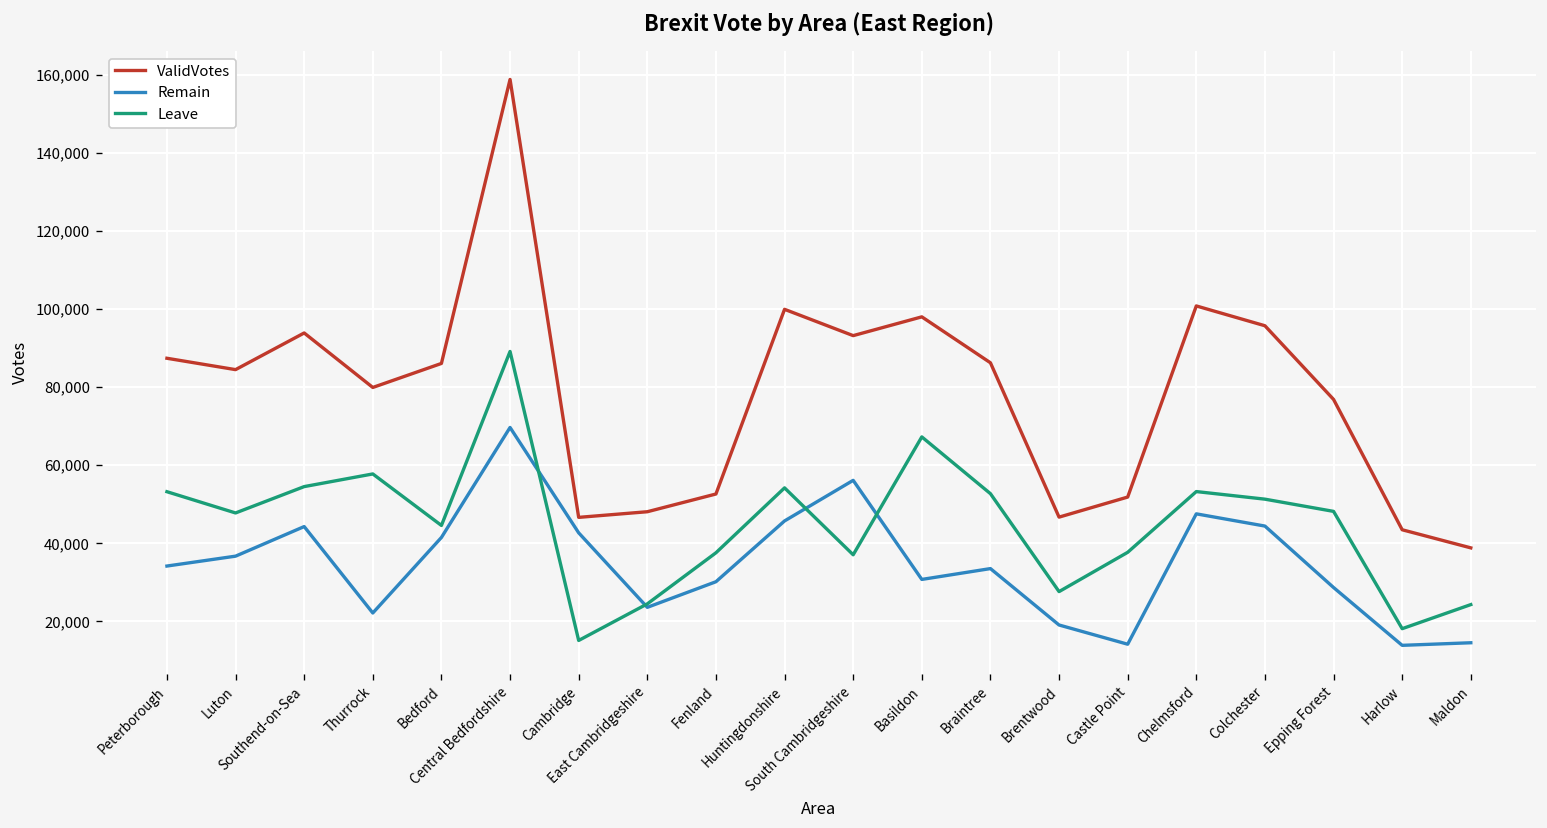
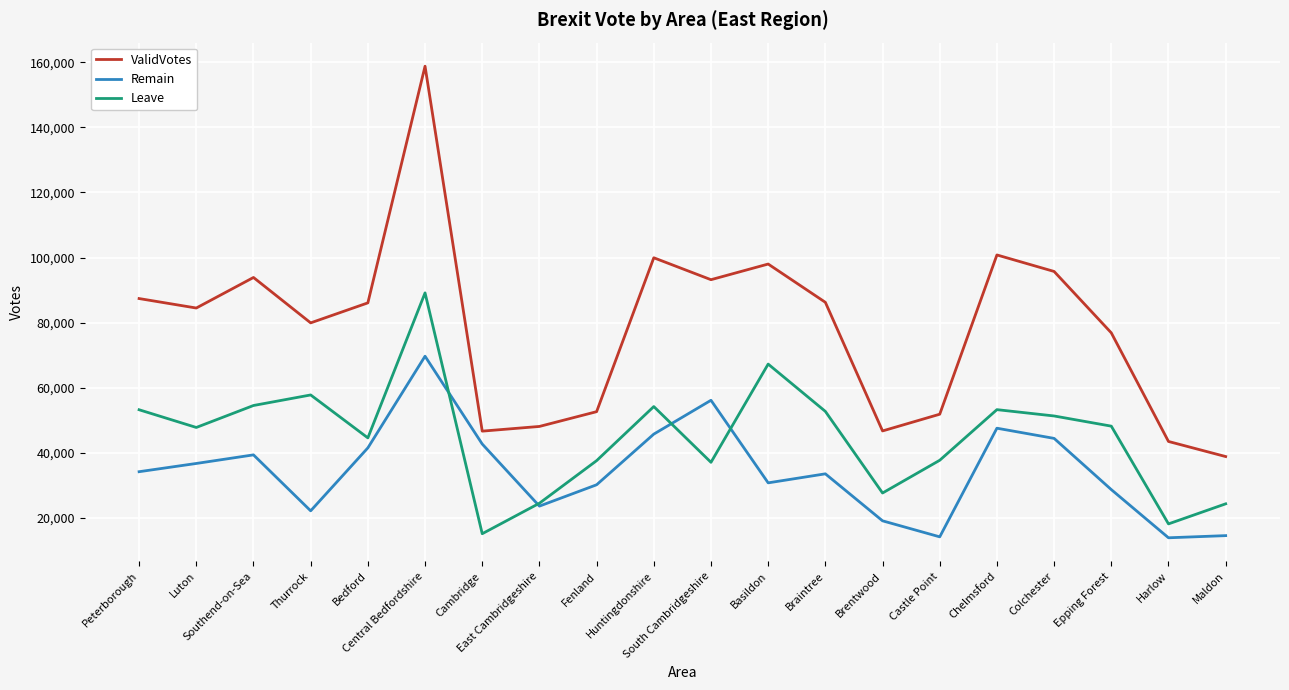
  {
    "ValidVotes": {
      "Peterborough": "87,000",
      "Luton": "84,000",
      "Southend-on-Sea": "94,000",
      "Thurrock": "80,000",
      "Bedford": "86,000",
      "Central Bedfordshire": "159,000",
      "Cambridge": "47,000",
      "East Cambridgeshire": "48,000",
      "Fenland": "53,000",
      "Huntingdonshire": "100,000",
      "South Cambridgeshire": "93,000",
      "Basildon": "98,000",
      "Braintree": "86,000",
      "Brentwood": "47,000",
      "Castle Point": "52,000",
      "Chelmsford": "101,000",
      "Colchester": "96,000",
      "Epping Forest": "77,000",
      "Harlow": "43,000",
      "Maldon": "39,000"
    },
    "Remain": {
      "Peterborough": "34,000",
      "Luton": "37,000",
-     "Southend-on-Sea": "44,000",
+     "Southend-on-Sea": "39,000",
      "Thurrock": "22,000",
      "Bedford": "41,000",
      "Central Bedfordshire": "70,000",
      "Cambridge": "43,000",
      "East Cambridgeshire": "24,000",
      "Fenland": "30,000",
      "Huntingdonshire": "46,000",
      "South Cambridgeshire": "56,000",
      "Basildon": "31,000",
      "Braintree": "34,000",
      "Brentwood": "19,000",
      "Castle Point": "14,000",
      "Chelmsford": "48,000",
      "Colchester": "44,000",
      "Epping Forest": "29,000",
      "Harlow": "14,000",
      "Maldon": "15,000"
    },
    "Leave": {
      "Peterborough": "53,000",
      "Luton": "48,000",
      "Southend-on-Sea": "55,000",
      "Thurrock": "58,000",
      "Bedford": "45,000",
      "Central Bedfordshire": "89,000",
      "Cambridge": "15,000",
      "East Cambridgeshire": "24,000",
      "Fenland": "38,000",
      "Huntingdonshire": "54,000",
      "South Cambridgeshire": "37,000",
      "Basildon": "67,000",
      "Braintree": "53,000",
      "Brentwood": "28,000",
      "Castle Point": "38,000",
      "Chelmsford": "53,000",
      "Colchester": "51,000",
      "Epping Forest": "48,000",
      "Harlow": "18,000",
      "Maldon": "24,000"
    }
  }
